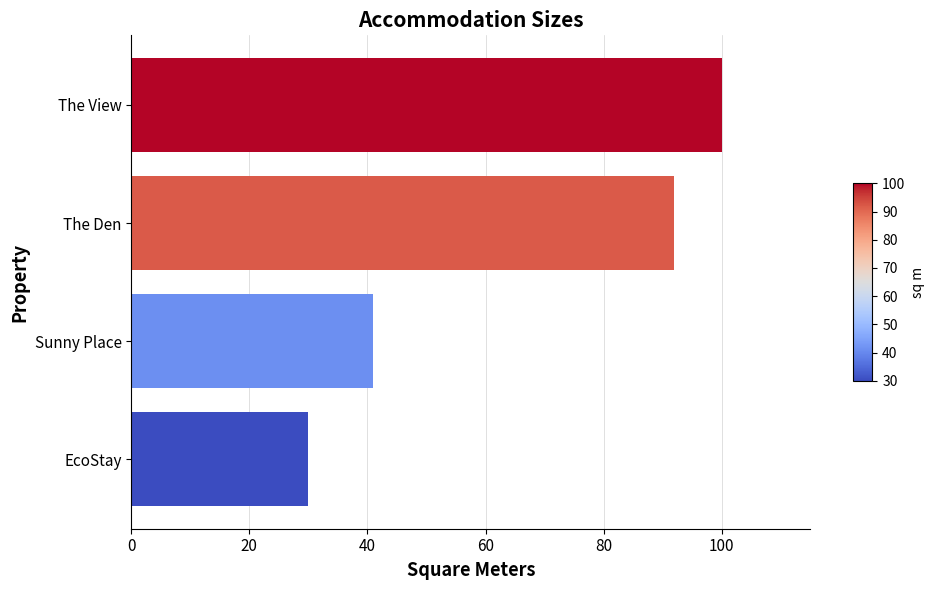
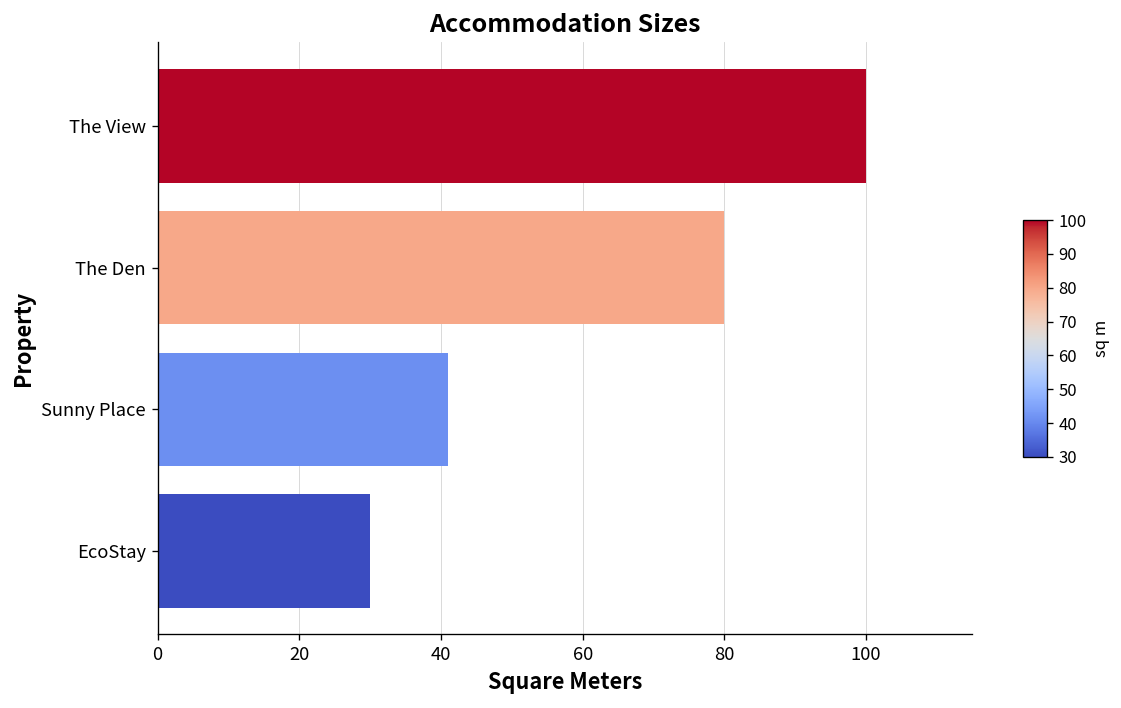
  {
    "The View": 100,
-   "The Den": 92,
+   "The Den": 80,
    "Sunny Place": 41,
    "EcoStay": 30
  }
